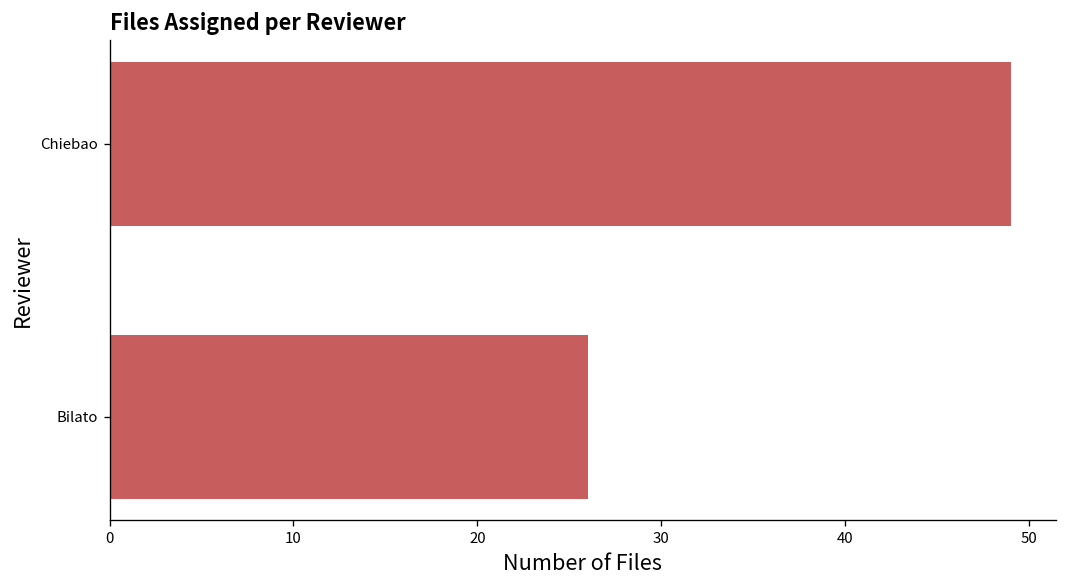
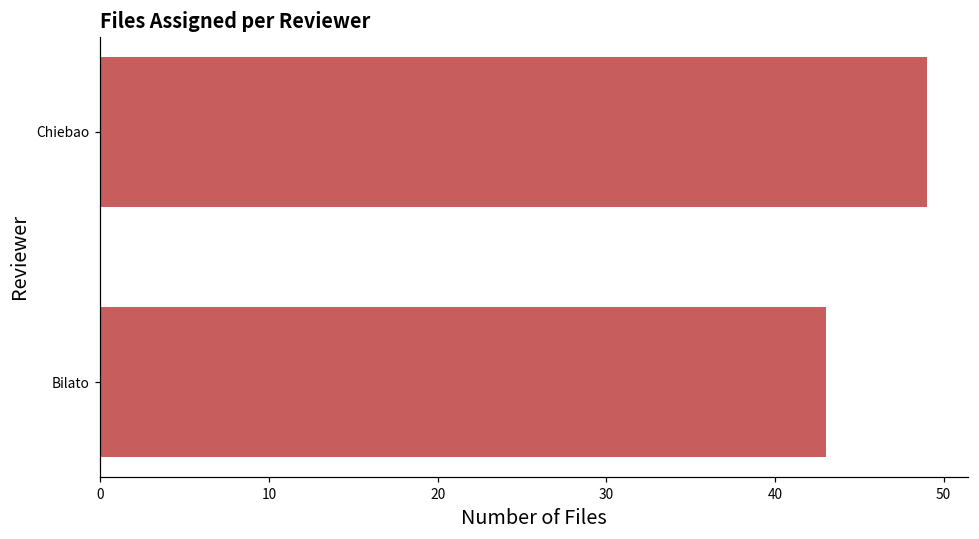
  {
    "Chiebao": 49,
-   "Bilato": 26
+   "Bilato": 43
  }
